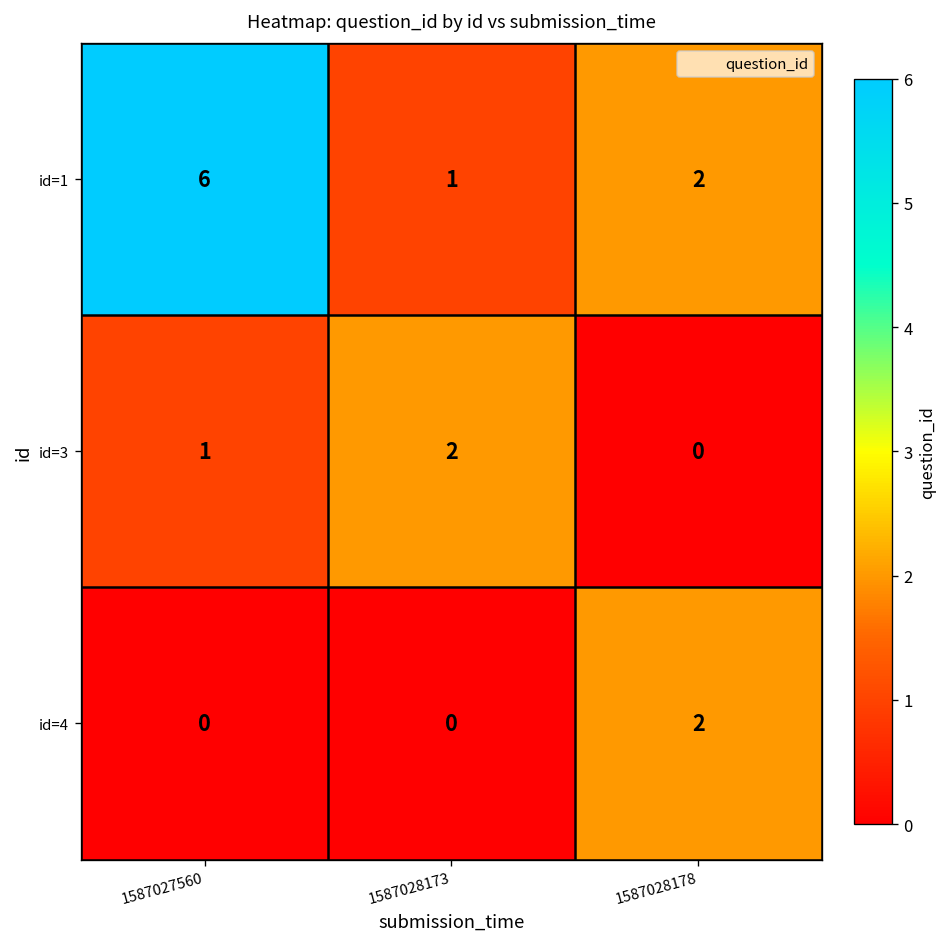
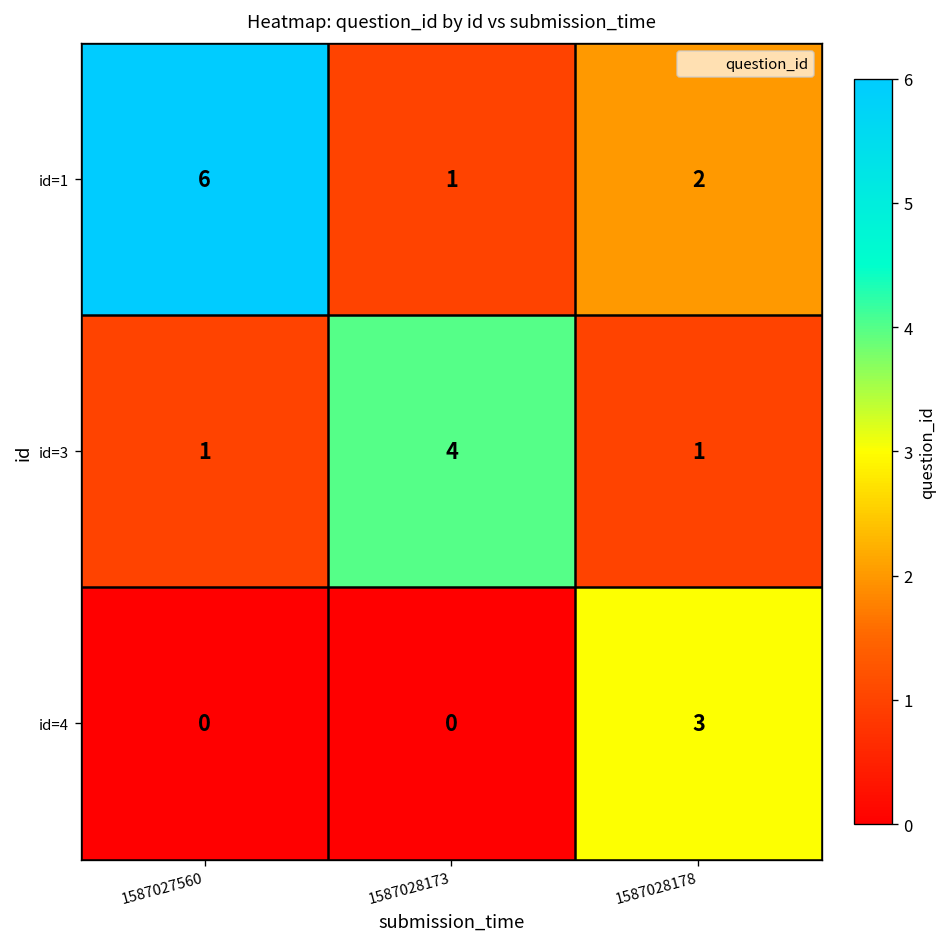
  {
    "id=1": {
      "1587027560": 6,
      "1587028173": 1,
      "1587028178": 2
    },
    "id=3": {
      "1587027560": 1,
-     "1587028173": 2,
-     "1587028178": 0
+     "1587028173": 4,
+     "1587028178": 1
    },
    "id=4": {
      "1587027560": 0,
      "1587028173": 0,
-     "1587028178": 2
+     "1587028178": 3
    }
  }
